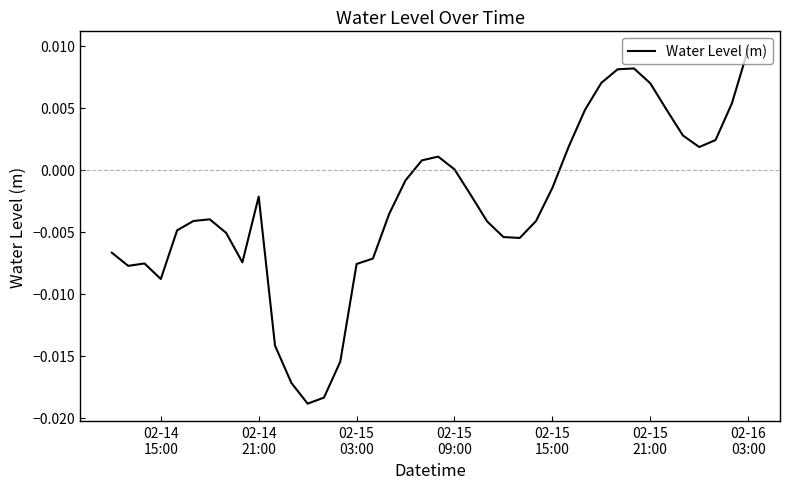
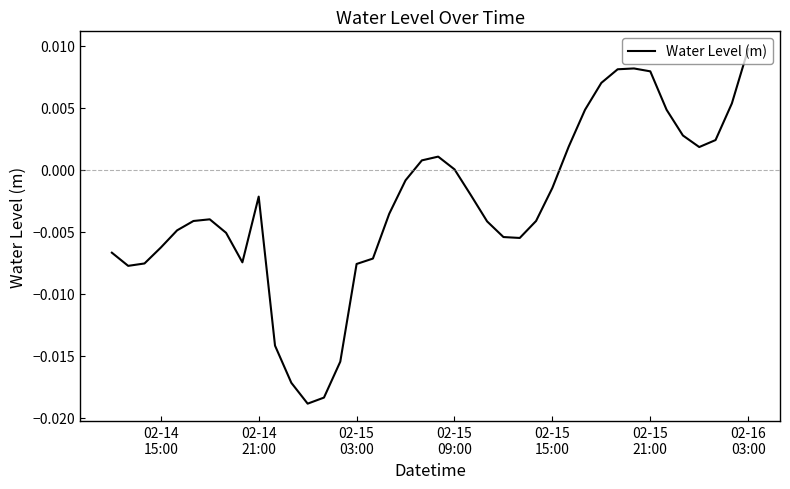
  {
-   "02-14 15:00": -0.0088,
+   "02-14 15:00": -0.0063,
    "02-14 21:00": -0.0022,
    "02-15 03:00": -0.0076,
    "02-15 09:00": 0.0000,
    "02-15 15:00": -0.0015,
-   "02-15 21:00": 0.0070
+   "02-15 21:00": 0.0079
  }
